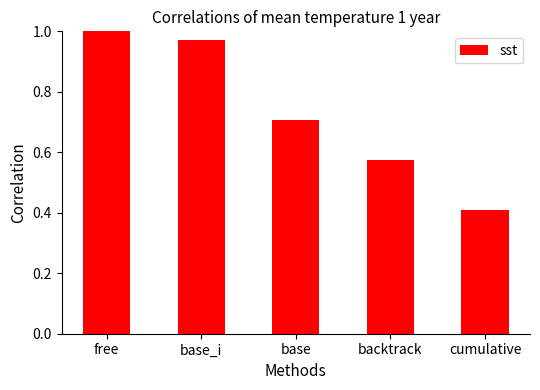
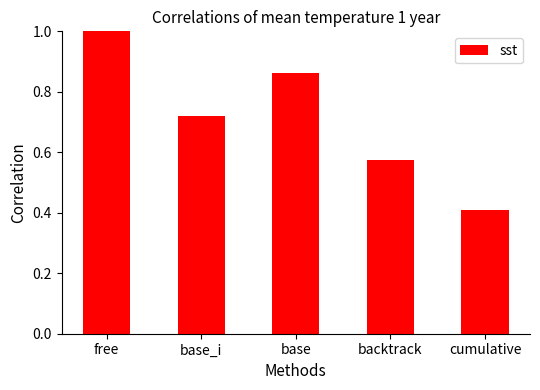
  {
    "free": 1.00,
-   "base_i": 0.97,
-   "base": 0.71,
+   "base_i": 0.72,
+   "base": 0.86,
    "backtrack": 0.57,
    "cumulative": 0.41
  }
